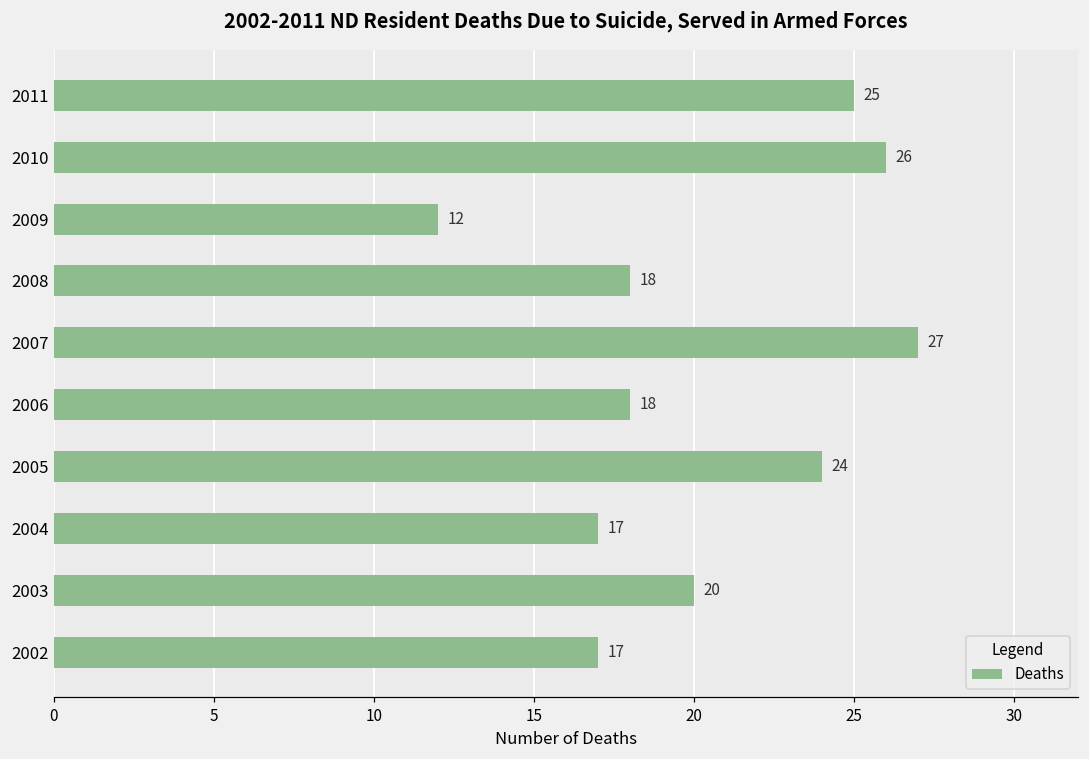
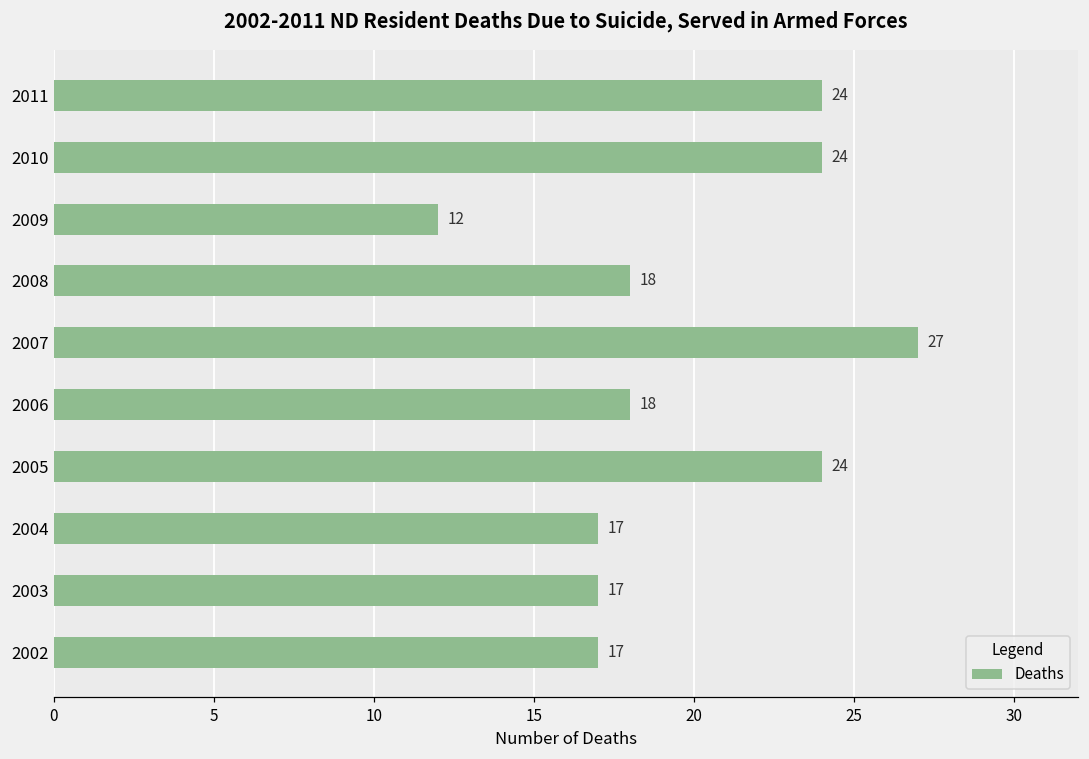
  {
-   "2011": 25,
-   "2010": 26,
+   "2011": 24,
+   "2010": 24,
    "2009": 12,
    "2008": 18,
    "2007": 27,
    "2006": 18,
    "2005": 24,
    "2004": 17,
-   "2003": 20,
+   "2003": 17,
    "2002": 17
  }
